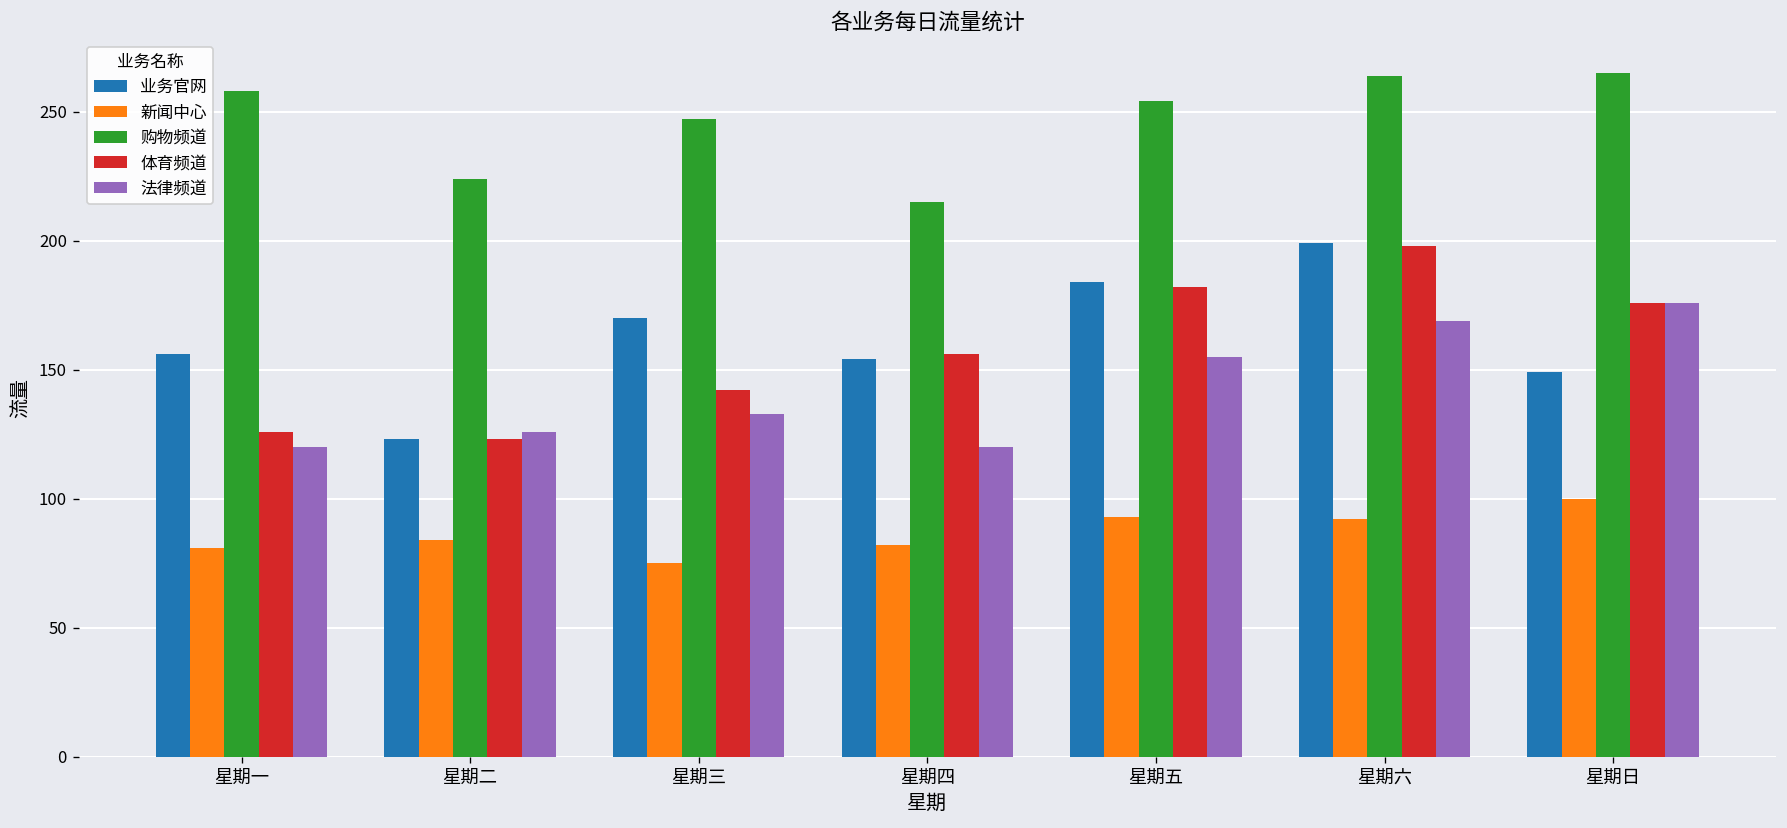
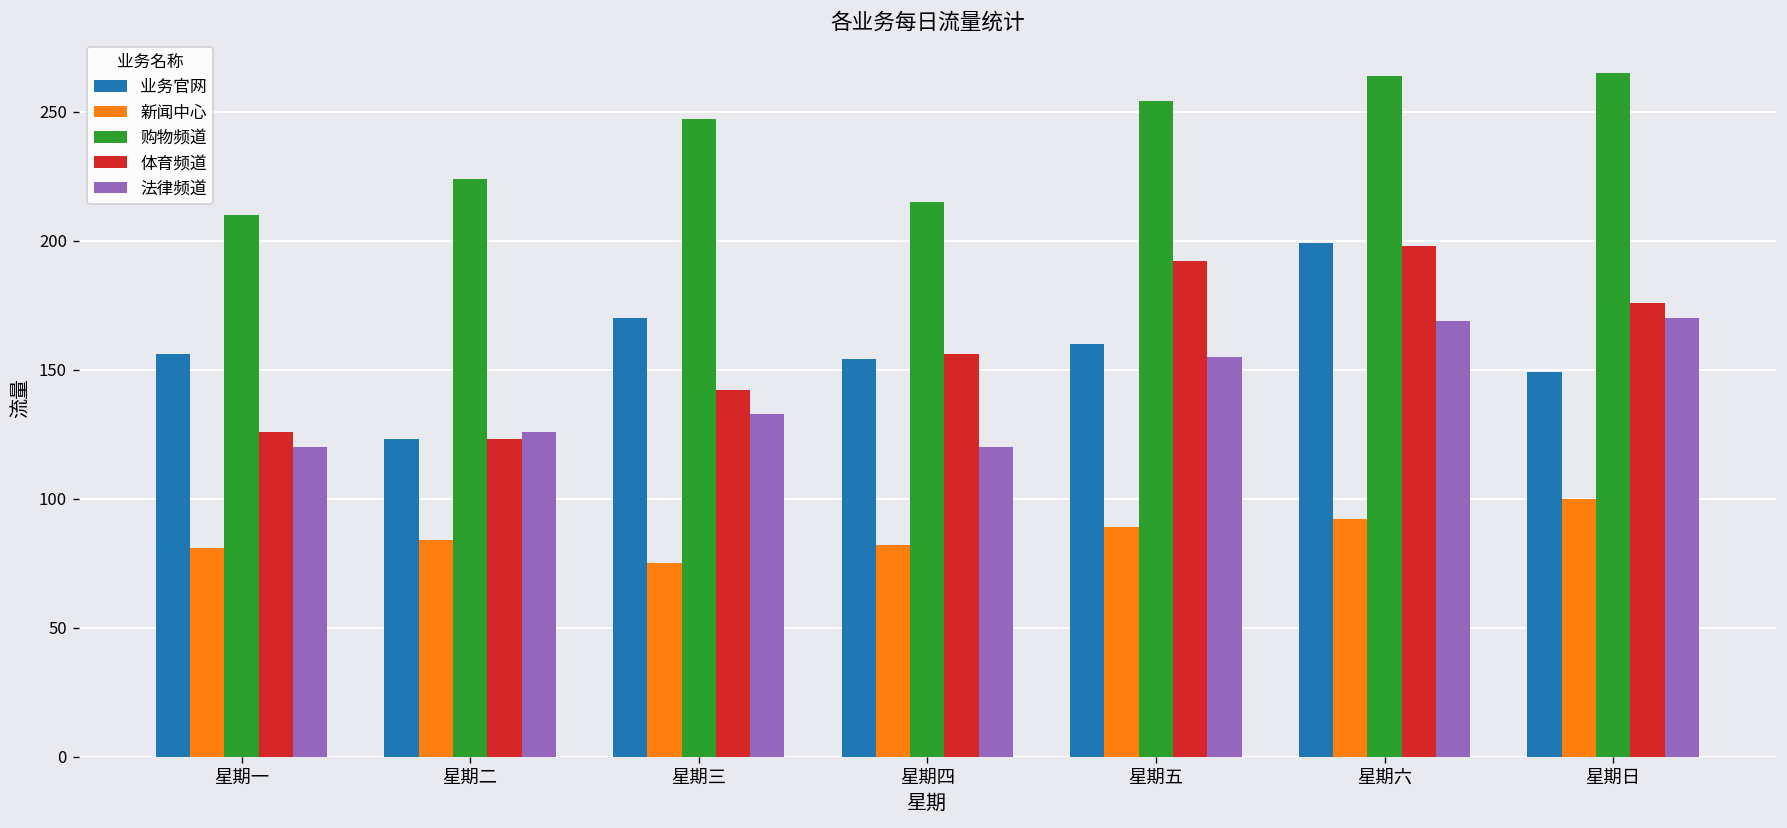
  {
    "业务官网": {
      "星期一": 156,
      "星期二": 123,
      "星期三": 170,
      "星期四": 154,
-     "星期五": 184,
+     "星期五": 160,
      "星期六": 199,
      "星期日": 149
    },
    "新闻中心": {
      "星期一": 81,
      "星期二": 84,
      "星期三": 75,
      "星期四": 82,
-     "星期五": 93,
+     "星期五": 89,
      "星期六": 92,
      "星期日": 100
    },
    "购物频道": {
-     "星期一": 258,
+     "星期一": 210,
      "星期二": 224,
      "星期三": 247,
      "星期四": 215,
      "星期五": 254,
      "星期六": 264,
      "星期日": 265
    },
    "体育频道": {
      "星期一": 126,
      "星期二": 123,
      "星期三": 142,
      "星期四": 156,
-     "星期五": 182,
+     "星期五": 192,
      "星期六": 198,
      "星期日": 176
    },
    "法律频道": {
      "星期一": 120,
      "星期二": 126,
      "星期三": 133,
      "星期四": 120,
      "星期五": 155,
      "星期六": 169,
-     "星期日": 176
+     "星期日": 170
    }
  }
